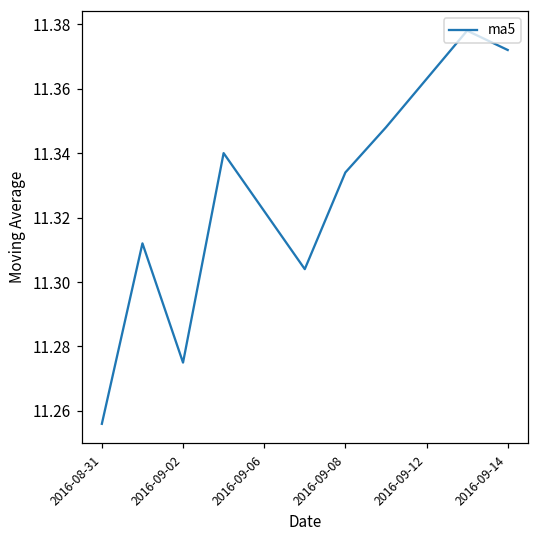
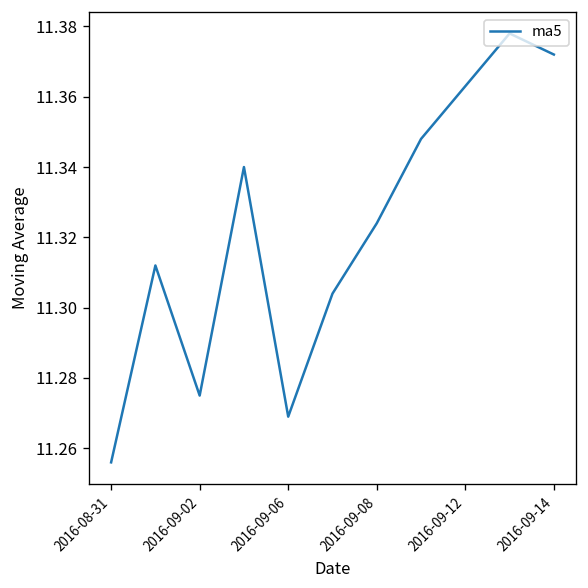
  {
    "2016-08-31": 11.256,
    "2016-09-02": 11.275,
-   "2016-09-06": 11.322,
-   "2016-09-08": 11.334,
+   "2016-09-06": 11.269,
+   "2016-09-08": 11.324,
    "2016-09-12": 11.363,
    "2016-09-14": 11.372
  }
